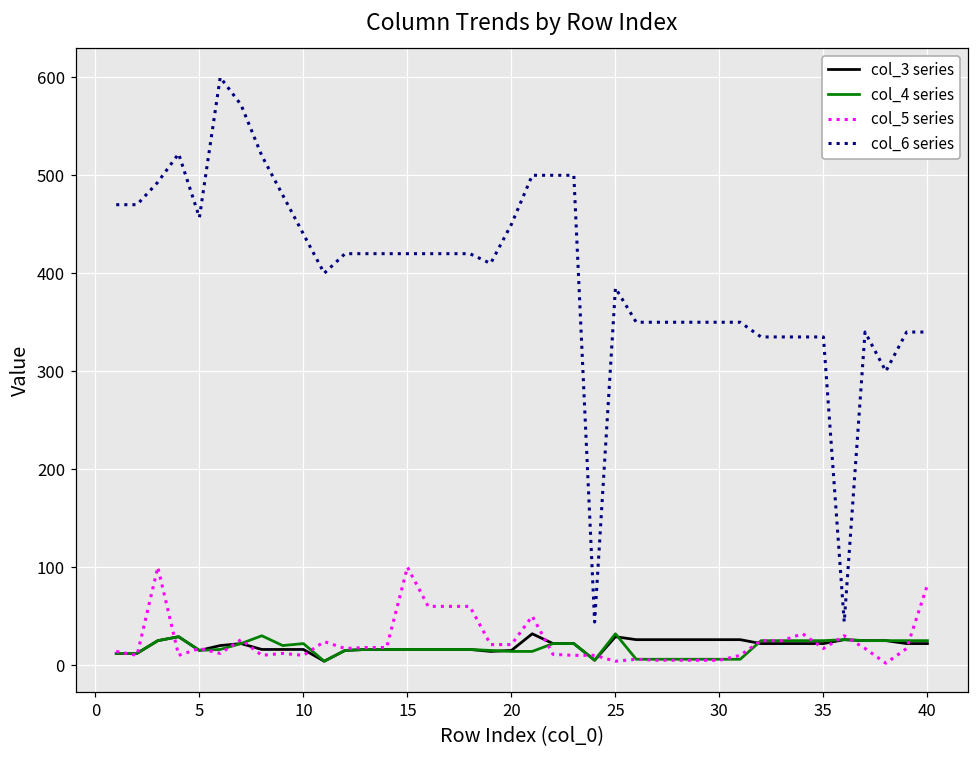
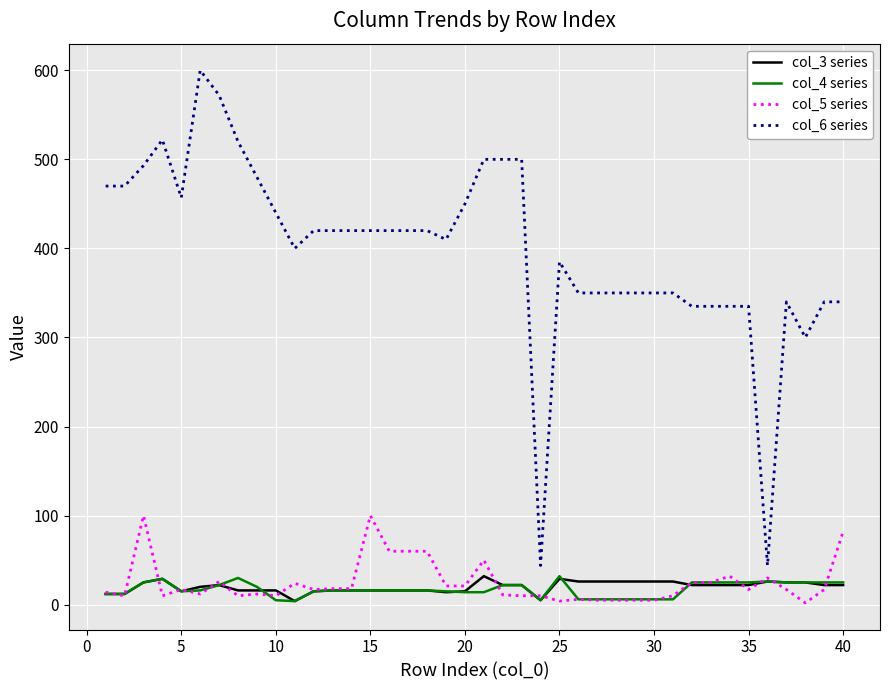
  {
    "col_3 series": {
      "10": 20,
      "25": 30,
      "30": 30,
      "35": 20,
      "40": 20
    },
    "col_4 series": {
-     "10": 20,
+     "10": 10,
      "25": 30,
      "35": 30,
      "40": 30
    },
    "col_5 series": {
      "10": 10,
      "15": 100,
      "20": 20,
      "25": 0,
      "35": 20,
      "40": 80
    },
    "col_6 series": {
      "5": 460,
      "10": 440,
      "15": 420,
      "20": 450,
      "25": 390,
      "30": 350,
      "35": 340,
      "40": 340
    }
  }
